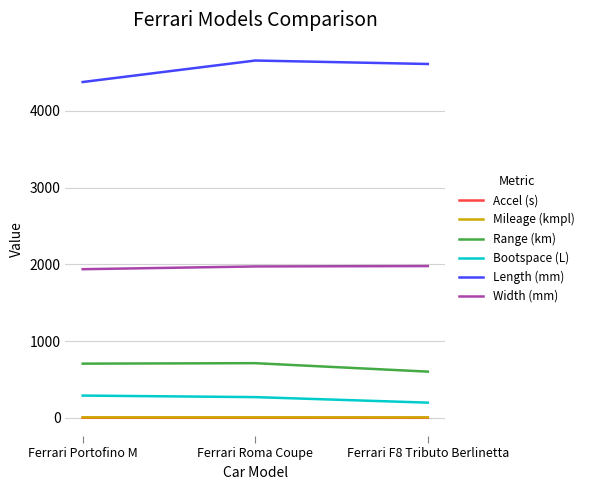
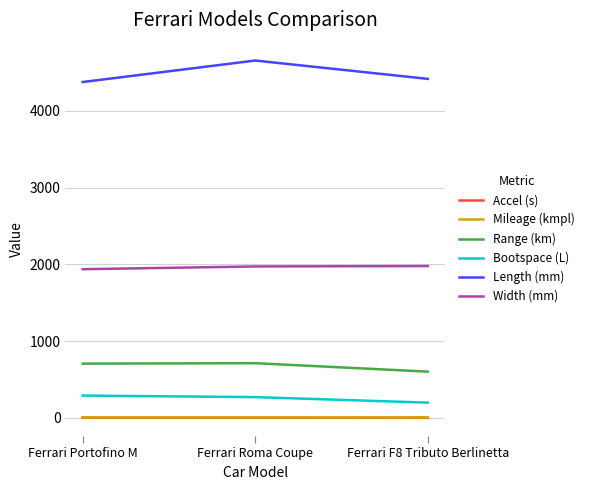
  {
    "Length (mm)": {
      "Ferrari Portofino M": 4400,
      "Ferrari Roma Coupe": 4700,
-     "Ferrari F8 Tributo Berlinetta": 4600
+     "Ferrari F8 Tributo Berlinetta": 4400
    },
    "Width (mm)": {
      "Ferrari Portofino M": 1900,
      "Ferrari Roma Coupe": 2000,
      "Ferrari F8 Tributo Berlinetta": 2000
    }
  }
